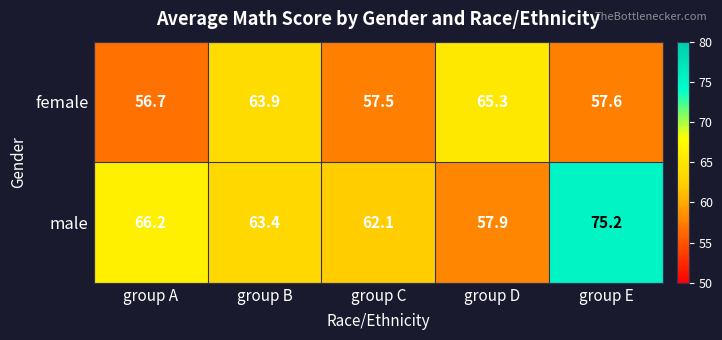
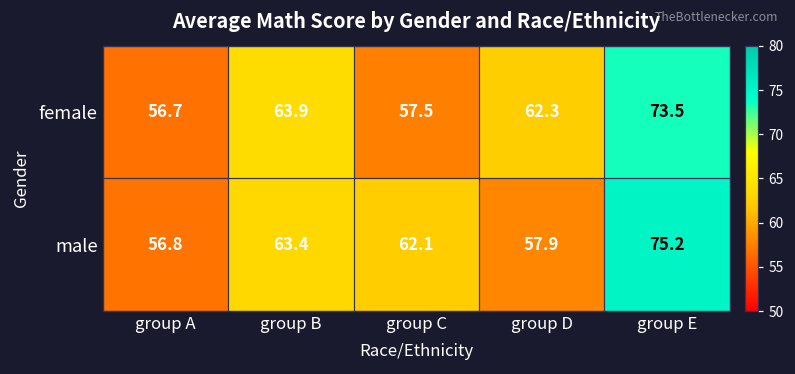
  {
    "female": {
      "group A": 56.7,
      "group B": 63.9,
      "group C": 57.5,
-     "group D": 65.3,
-     "group E": 57.6
+     "group D": 62.3,
+     "group E": 73.5
    },
    "male": {
-     "group A": 66.2,
+     "group A": 56.8,
      "group B": 63.4,
      "group C": 62.1,
      "group D": 57.9,
      "group E": 75.2
    }
  }
